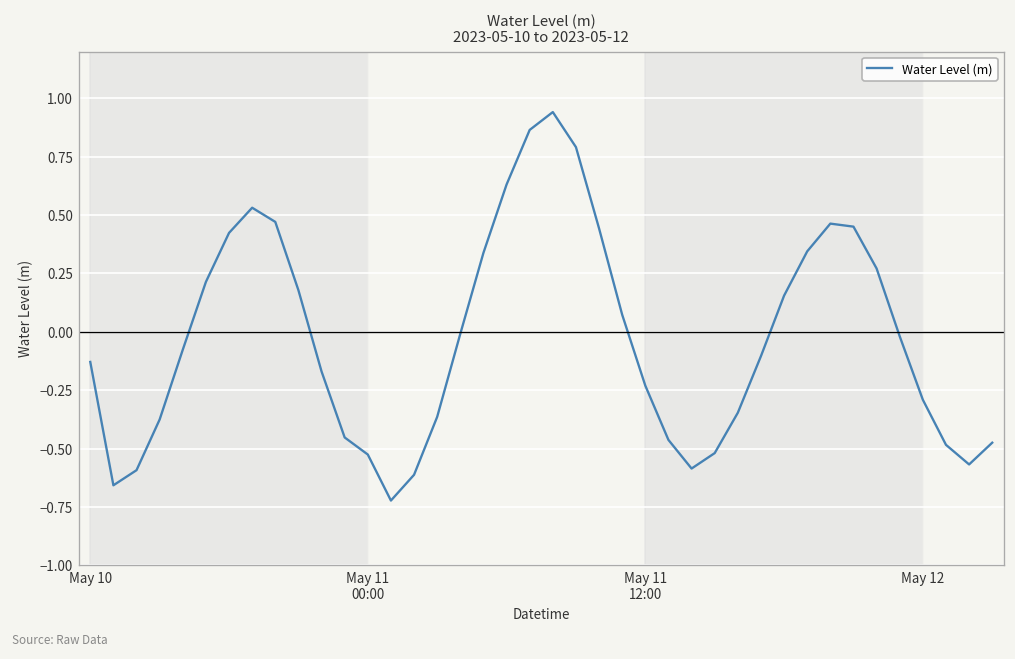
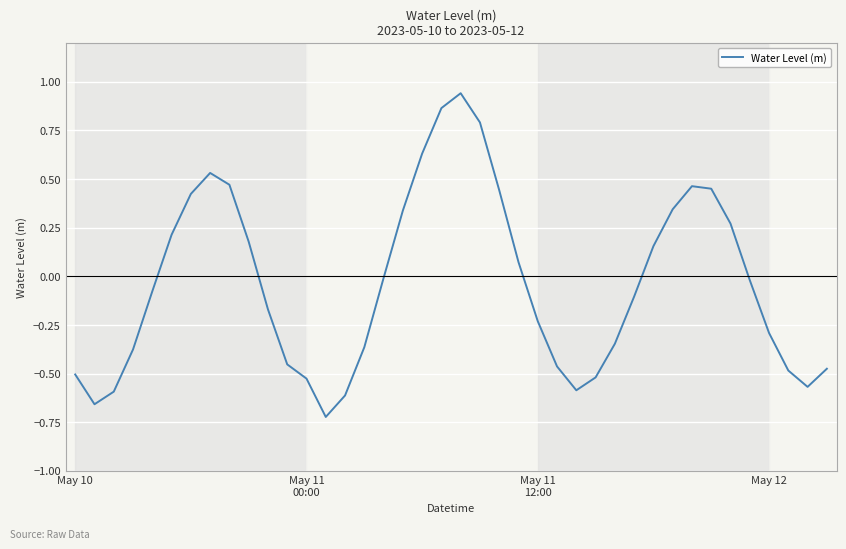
  {
-   "May 10": -0.13,
+   "May 10": -0.50,
    "May 11 00:00": -0.53,
    "May 11 12:00": -0.23,
    "May 12": -0.29
  }
